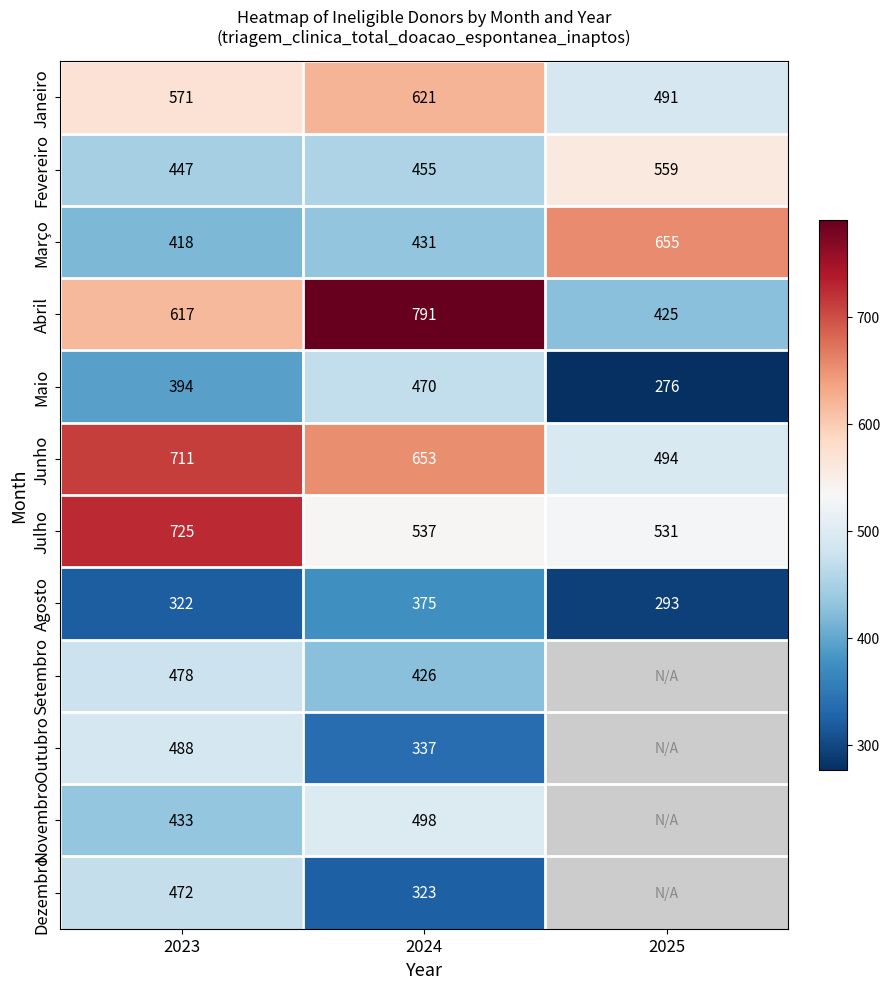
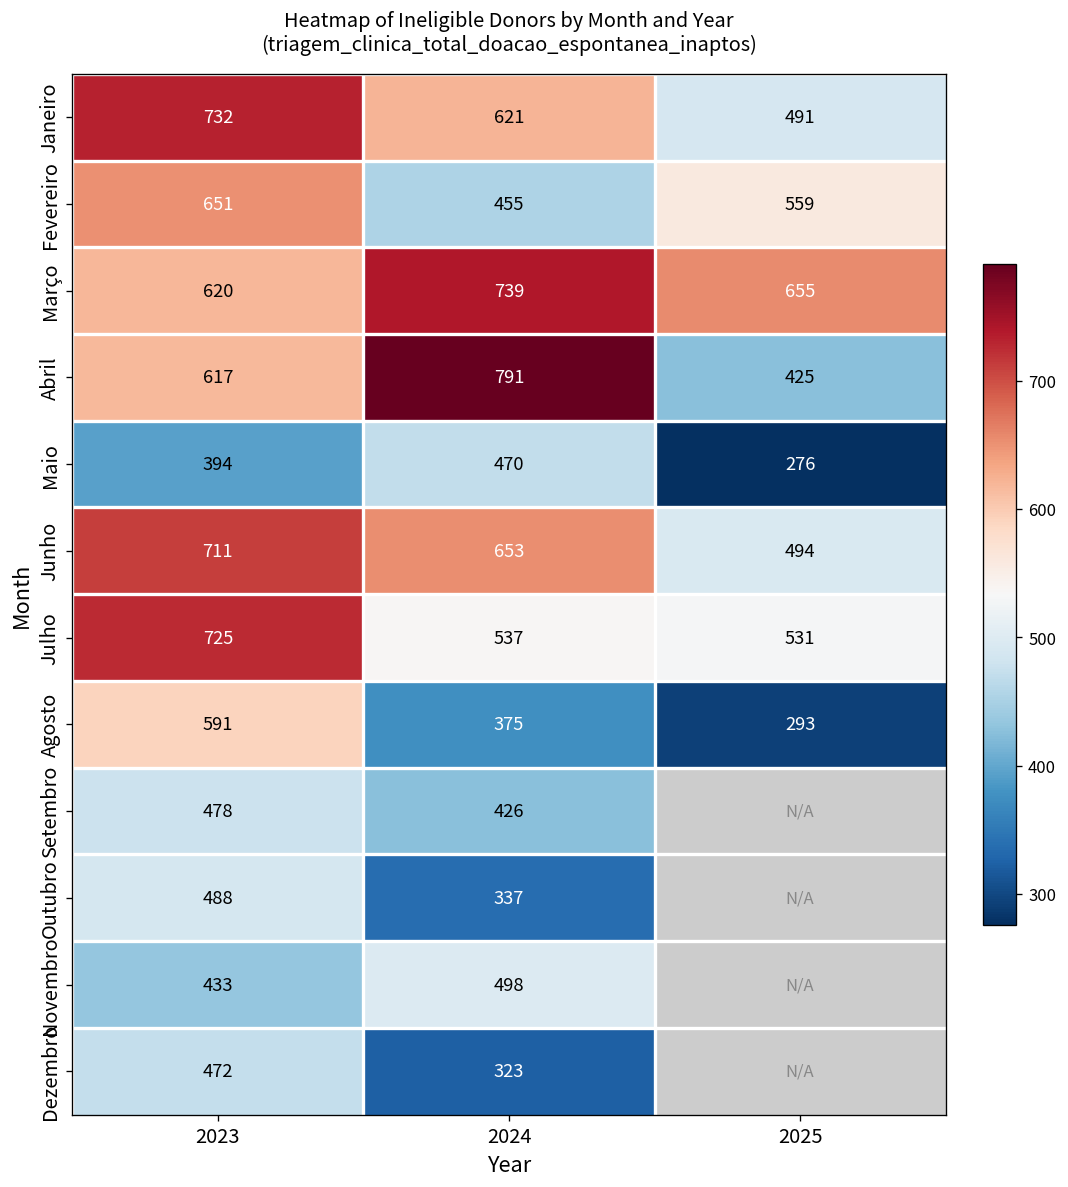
  {
    "Janeiro": {
-     "2023": 571,
+     "2023": 732,
      "2024": 621,
      "2025": 491
    },
    "Fevereiro": {
-     "2023": 447,
+     "2023": 651,
      "2024": 455,
      "2025": 559
    },
    "Março": {
-     "2023": 418,
-     "2024": 431,
+     "2023": 620,
+     "2024": 739,
      "2025": 655
    },
    "Abril": {
      "2023": 617,
      "2024": 791,
      "2025": 425
    },
    "Maio": {
      "2023": 394,
      "2024": 470,
      "2025": 276
    },
    "Junho": {
      "2023": 711,
      "2024": 653,
      "2025": 494
    },
    "Julho": {
      "2023": 725,
      "2024": 537,
      "2025": 531
    },
    "Agosto": {
-     "2023": 322,
+     "2023": 591,
      "2024": 375,
      "2025": 293
    },
    "Setembro": {
      "2023": 478,
      "2024": 426
    },
    "Outubro": {
      "2023": 488,
      "2024": 337
    },
    "Novembro": {
      "2023": 433,
      "2024": 498
    },
    "Dezembro": {
      "2023": 472,
      "2024": 323
    }
  }
